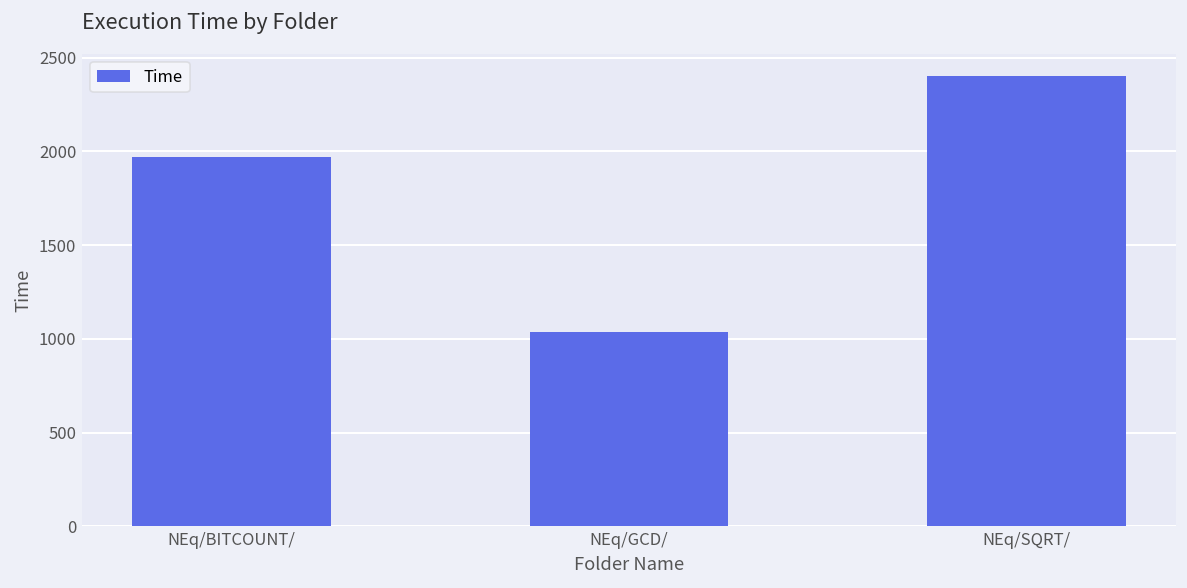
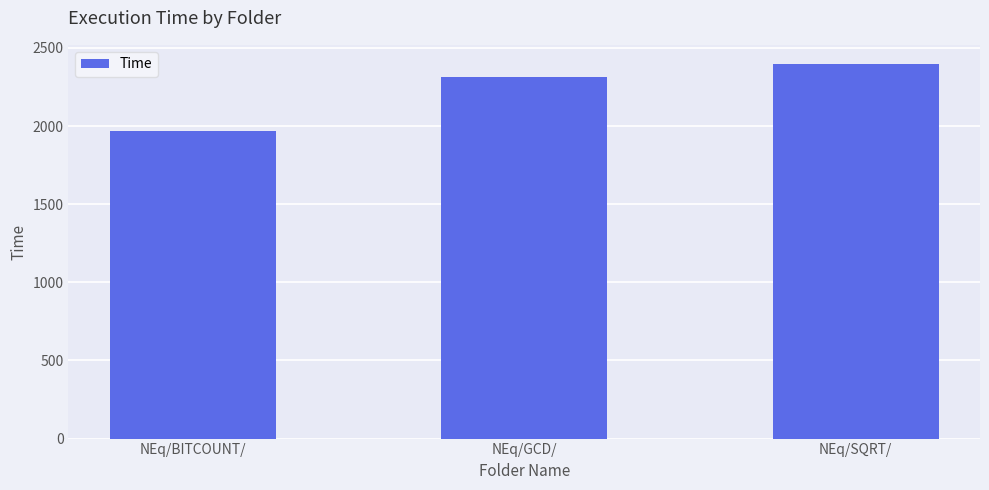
  {
    "NEq/BITCOUNT/": 1970,
-   "NEq/GCD/": 1040,
+   "NEq/GCD/": 2320,
    "NEq/SQRT/": 2400
  }
